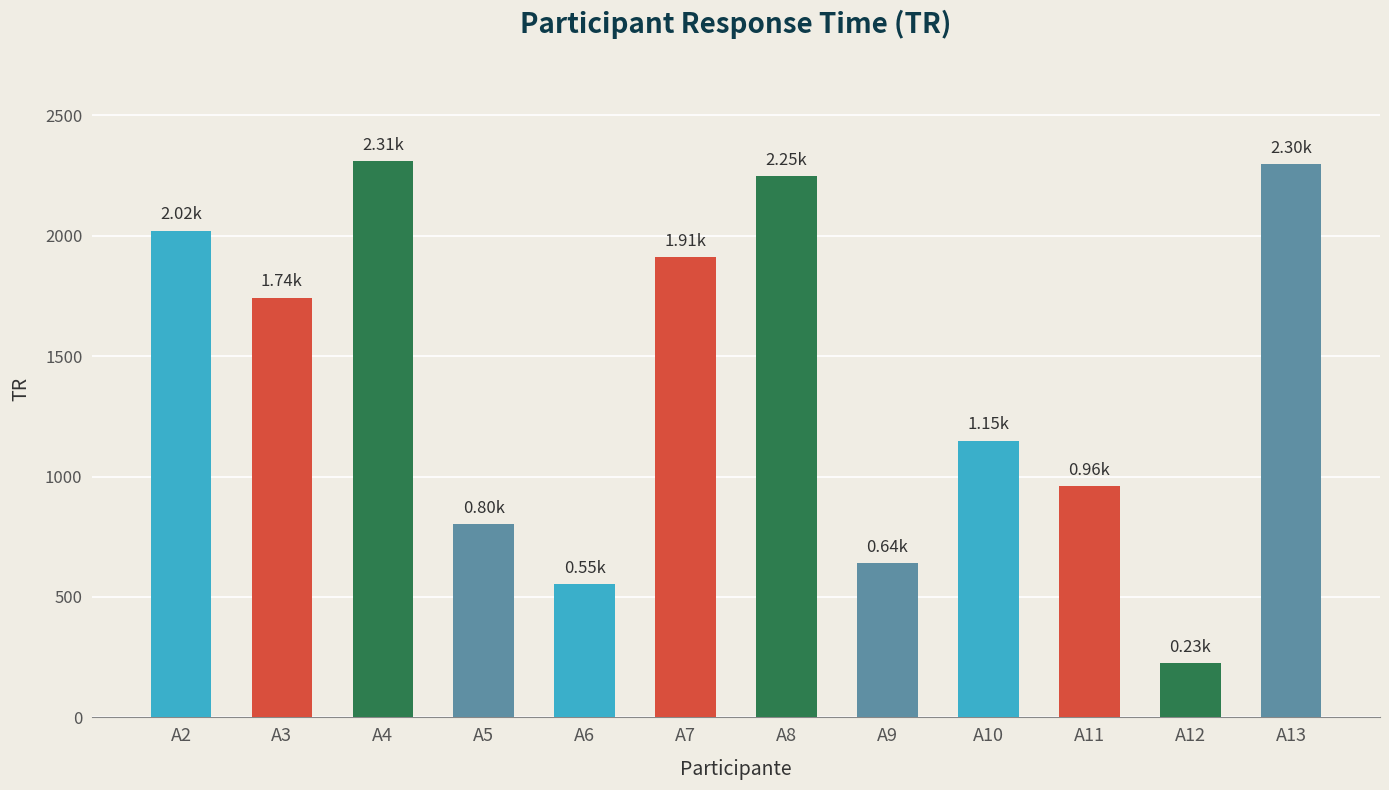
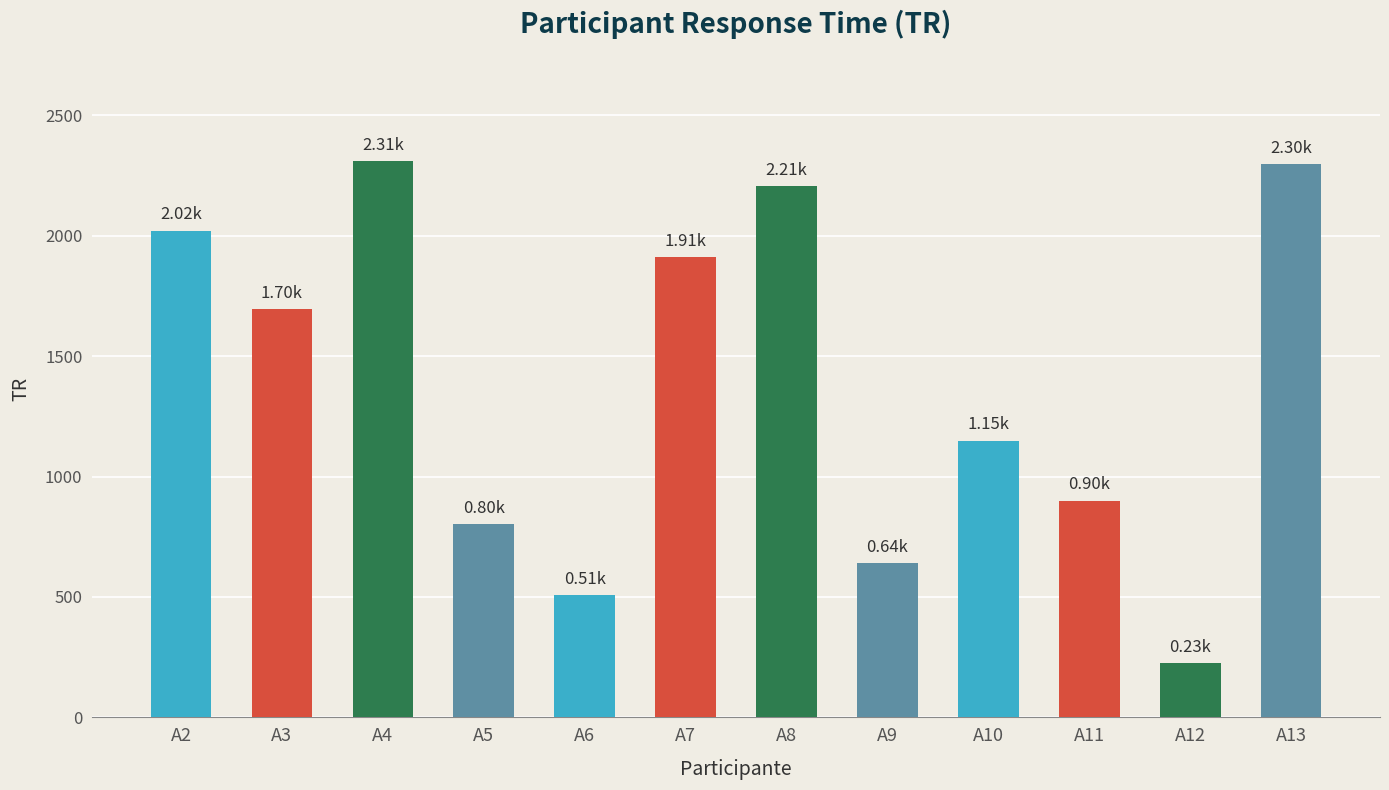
  {
    "A2": "2.02k",
-   "A3": "1.74k",
+   "A3": "1.70k",
    "A4": "2.31k",
    "A5": "0.80k",
-   "A6": "0.55k",
+   "A6": "0.51k",
    "A7": "1.91k",
-   "A8": "2.25k",
+   "A8": "2.21k",
    "A9": "0.64k",
    "A10": "1.15k",
-   "A11": "0.96k",
+   "A11": "0.90k",
    "A12": "0.23k",
    "A13": "2.30k"
  }
